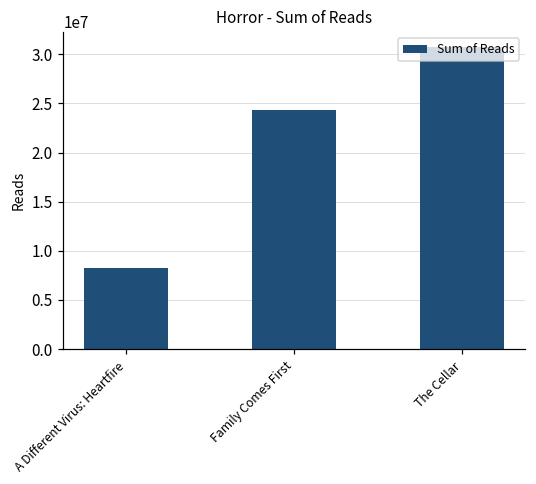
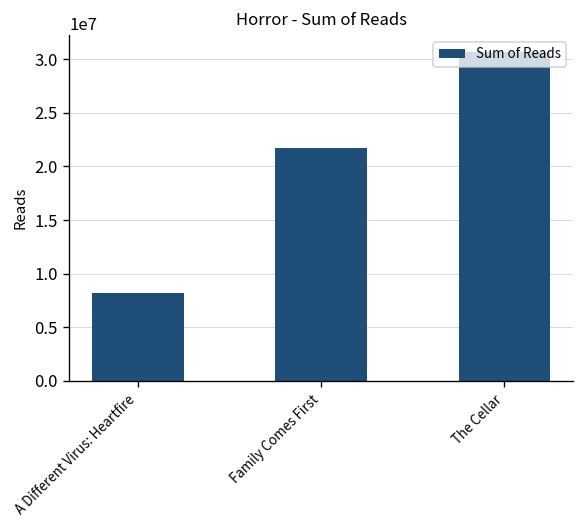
  {
    "A Different Virus: Heartfire": 8000000,
-   "Family Comes First": 24000000
+   "Family Comes First": 22000000
  }
